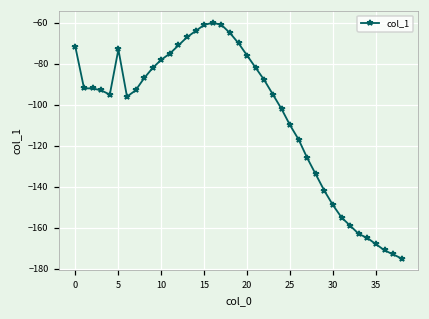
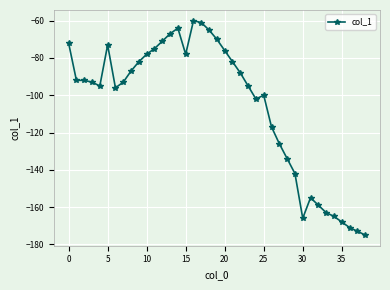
  {
    "0": -72,
    "5": -73,
    "10": -78,
-   "15": -61,
+   "15": -78,
    "20": -76,
-   "25": -110,
-   "30": -149,
+   "25": -100,
+   "30": -166,
    "35": -168
  }
